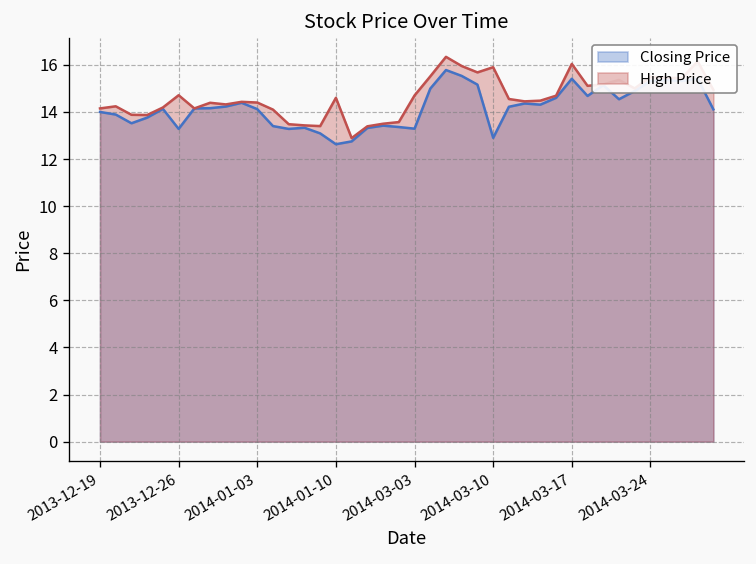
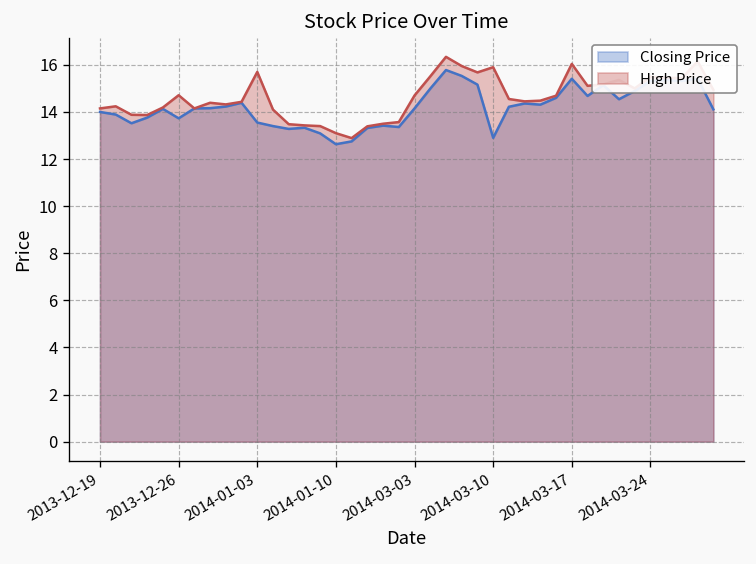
  {
    "Closing Price": {
      "2013-12-19": 14.0,
-     "2013-12-26": 13.3,
-     "2014-01-03": 14.1,
+     "2013-12-26": 13.7,
+     "2014-01-03": 13.6,
      "2014-01-10": 12.6,
-     "2014-03-03": 13.3,
+     "2014-03-03": 14.2,
      "2014-03-10": 12.9,
      "2014-03-17": 15.4
    },
    "High Price": {
      "2013-12-19": 14.2,
      "2013-12-26": 14.7,
-     "2014-01-03": 14.4,
-     "2014-01-10": 14.6,
+     "2014-01-03": 15.7,
+     "2014-01-10": 13.1,
      "2014-03-03": 14.7,
      "2014-03-10": 15.9,
      "2014-03-17": 16.0
    }
  }
